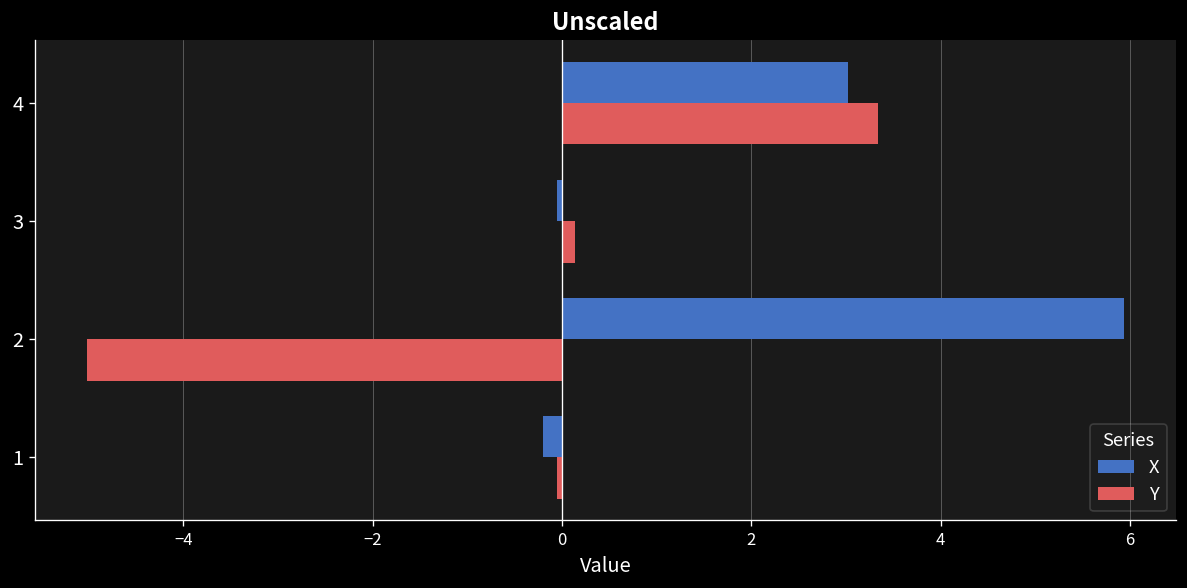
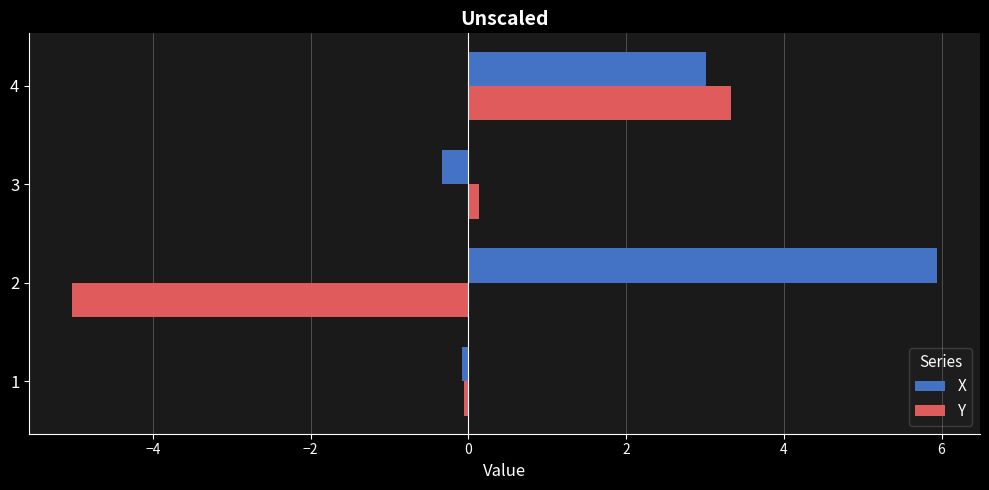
  {
    "X": {
      "4": 3.0,
-     "3": -0.1,
+     "3": -0.3,
      "2": 5.9,
-     "1": -0.2
+     "1": -0.1
    },
    "Y": {
      "4": 3.3,
      "3": 0.1,
      "2": -5.0,
      "1": -0.1
    }
  }
